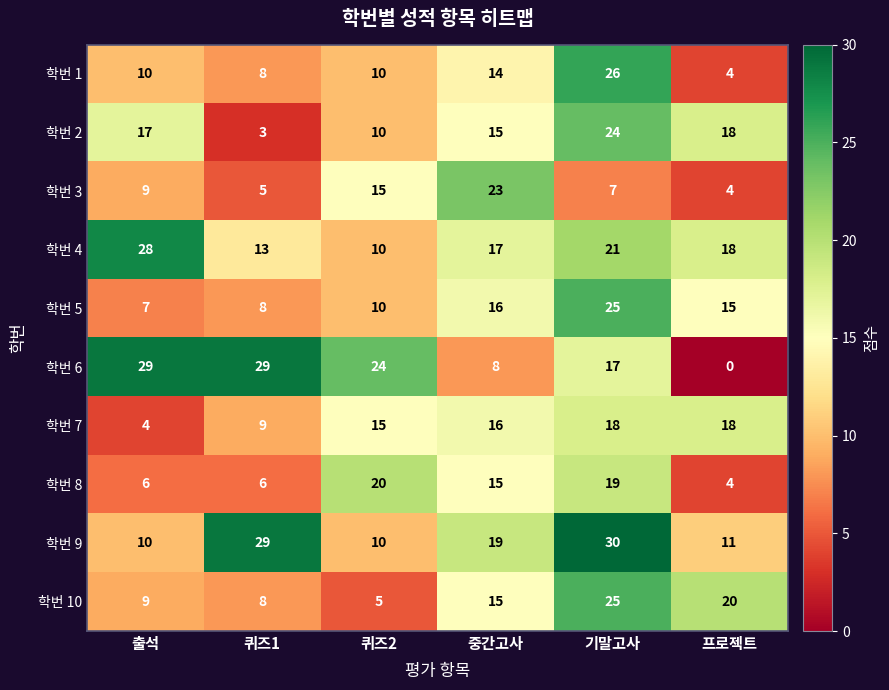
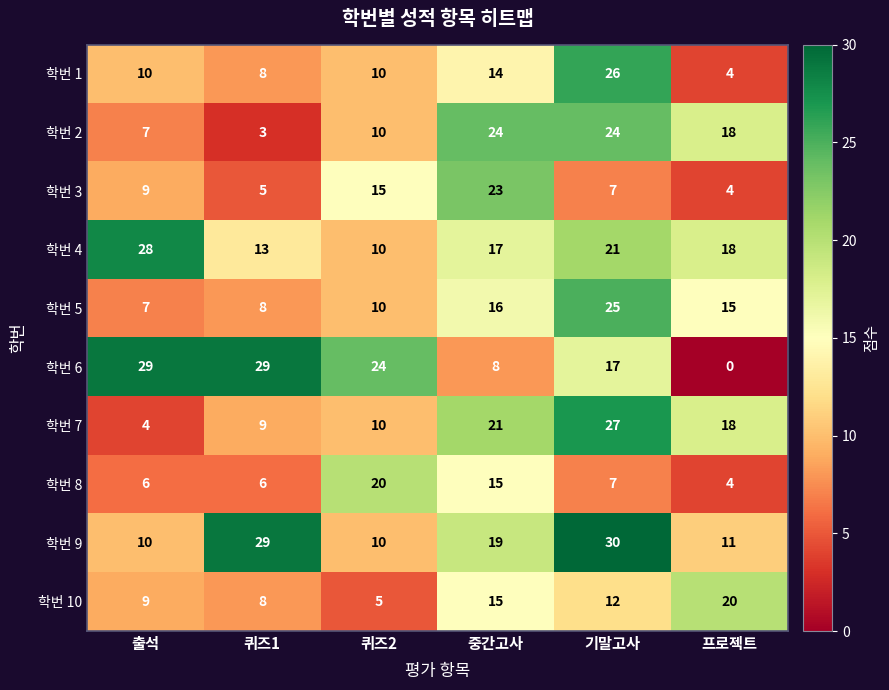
  {
    "학번 1": {
      "출석": 10,
      "퀴즈1": 8,
      "퀴즈2": 10,
      "중간고사": 14,
      "기말고사": 26,
      "프로젝트": 4
    },
    "학번 2": {
-     "출석": 17,
+     "출석": 7,
      "퀴즈1": 3,
      "퀴즈2": 10,
-     "중간고사": 15,
+     "중간고사": 24,
      "기말고사": 24,
      "프로젝트": 18
    },
    "학번 3": {
      "출석": 9,
      "퀴즈1": 5,
      "퀴즈2": 15,
      "중간고사": 23,
      "기말고사": 7,
      "프로젝트": 4
    },
    "학번 4": {
      "출석": 28,
      "퀴즈1": 13,
      "퀴즈2": 10,
      "중간고사": 17,
      "기말고사": 21,
      "프로젝트": 18
    },
    "학번 5": {
      "출석": 7,
      "퀴즈1": 8,
      "퀴즈2": 10,
      "중간고사": 16,
      "기말고사": 25,
      "프로젝트": 15
    },
    "학번 6": {
      "출석": 29,
      "퀴즈1": 29,
      "퀴즈2": 24,
      "중간고사": 8,
      "기말고사": 17,
      "프로젝트": 0
    },
    "학번 7": {
      "출석": 4,
      "퀴즈1": 9,
-     "퀴즈2": 15,
-     "중간고사": 16,
-     "기말고사": 18,
+     "퀴즈2": 10,
+     "중간고사": 21,
+     "기말고사": 27,
      "프로젝트": 18
    },
    "학번 8": {
      "출석": 6,
      "퀴즈1": 6,
      "퀴즈2": 20,
      "중간고사": 15,
-     "기말고사": 19,
+     "기말고사": 7,
      "프로젝트": 4
    },
    "학번 9": {
      "출석": 10,
      "퀴즈1": 29,
      "퀴즈2": 10,
      "중간고사": 19,
      "기말고사": 30,
      "프로젝트": 11
    },
    "학번 10": {
      "출석": 9,
      "퀴즈1": 8,
      "퀴즈2": 5,
      "중간고사": 15,
-     "기말고사": 25,
+     "기말고사": 12,
      "프로젝트": 20
    }
  }
